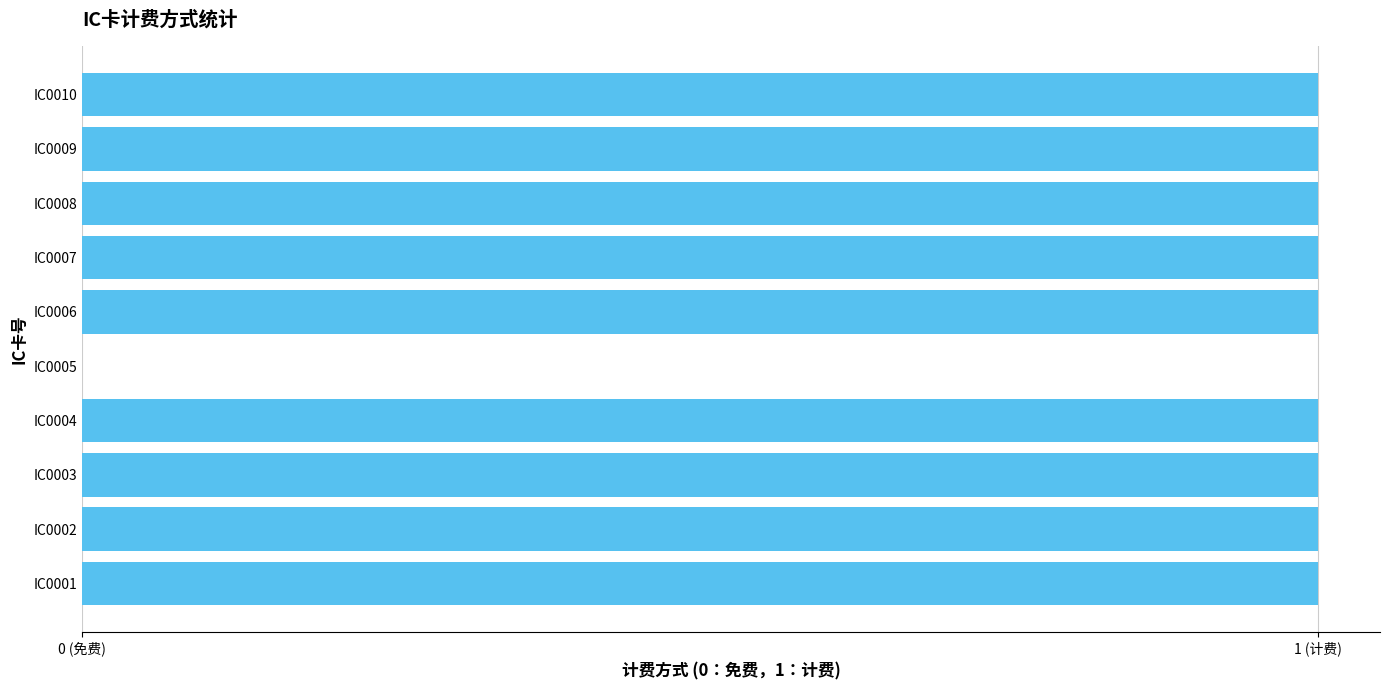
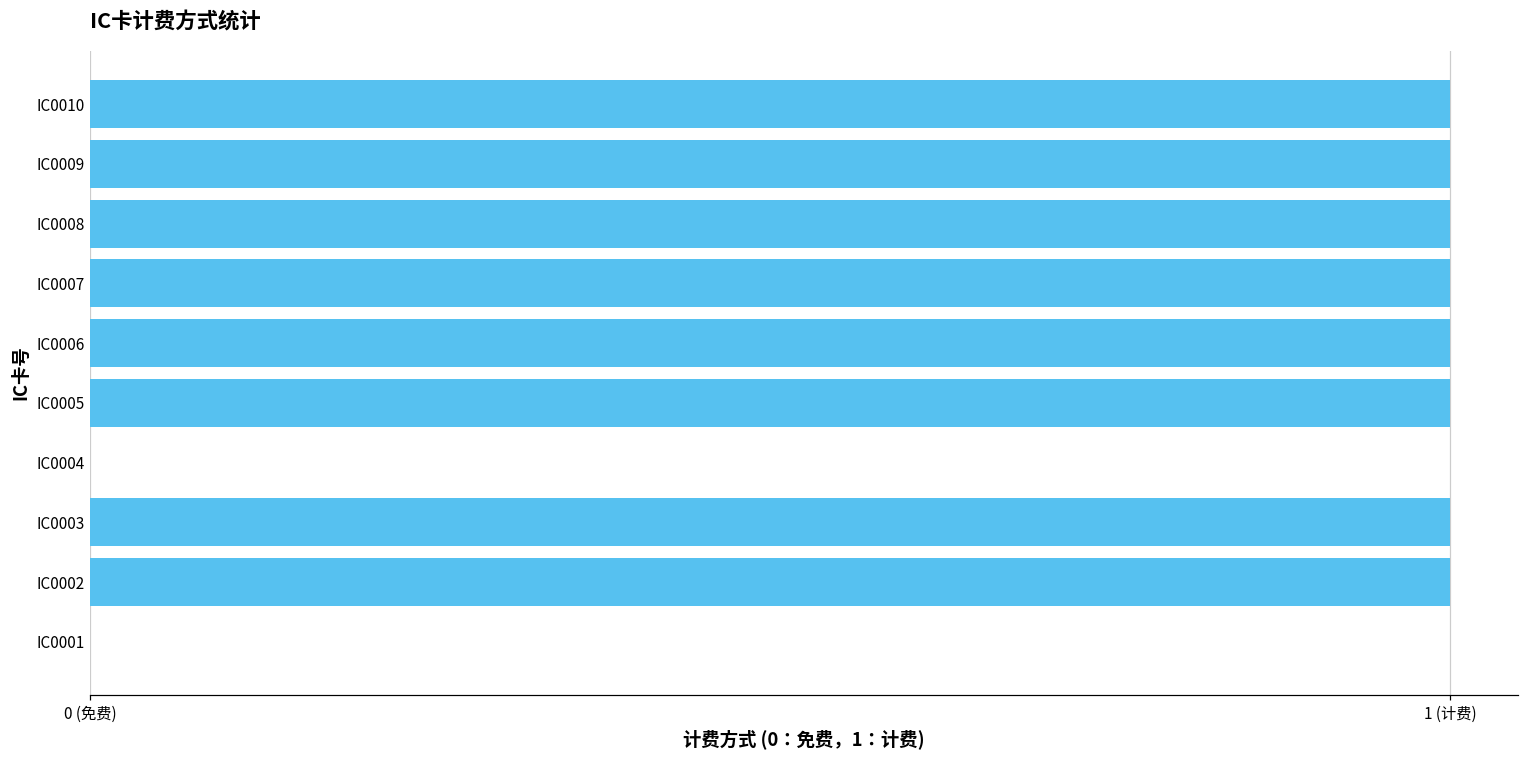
  {
    "IC0010": "1 (计费)",
    "IC0009": "1 (计费)",
    "IC0008": "1 (计费)",
    "IC0007": "1 (计费)",
    "IC0006": "1 (计费)",
-   "IC0005": "0 (计费)",
-   "IC0004": "1 (计费)",
+   "IC0005": "1 (计费)",
+   "IC0004": "0 (计费)",
    "IC0003": "1 (计费)",
    "IC0002": "1 (计费)",
-   "IC0001": "1 (计费)"
+   "IC0001": "0 (计费)"
  }
